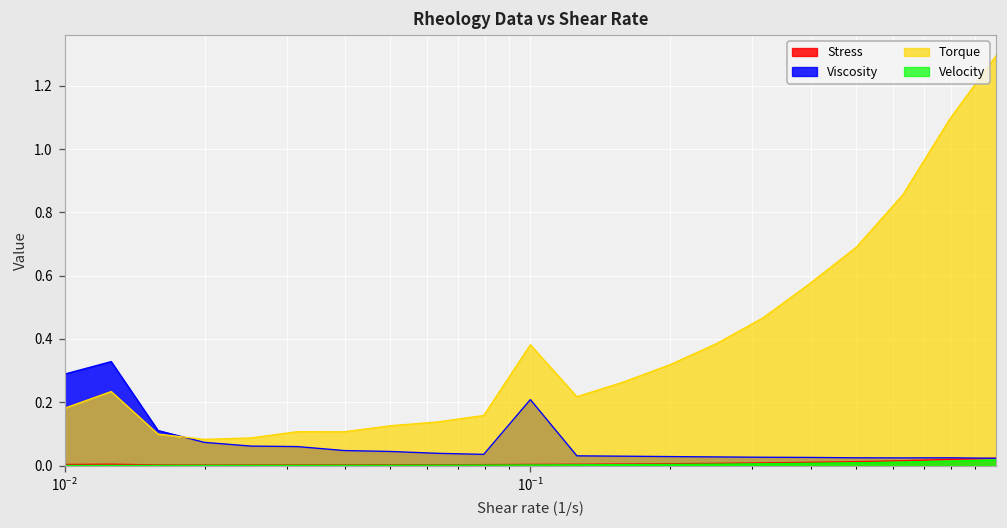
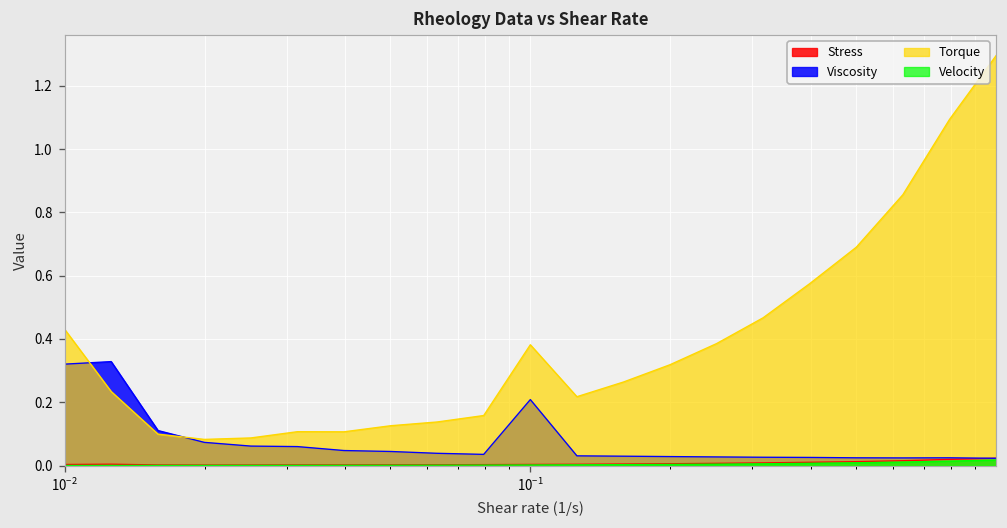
  {
    "Viscosity": {
-     "10^-2": 0.29,
+     "10^-2": 0.32,
      "10^-1": 0.21
    },
    "Torque": {
-     "10^-2": 0.18,
+     "10^-2": 0.43,
      "10^-1": 0.38
    }
  }
